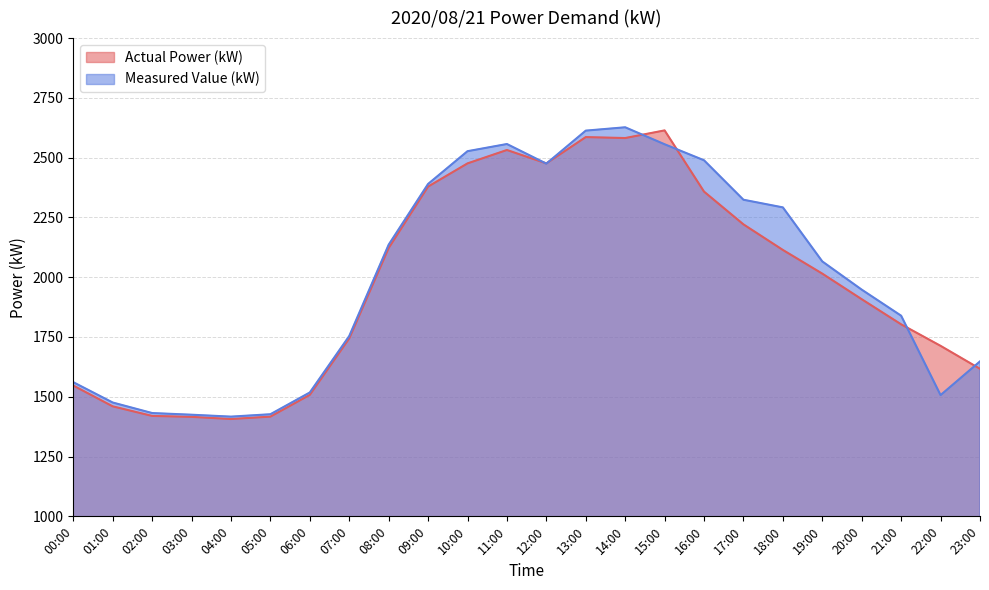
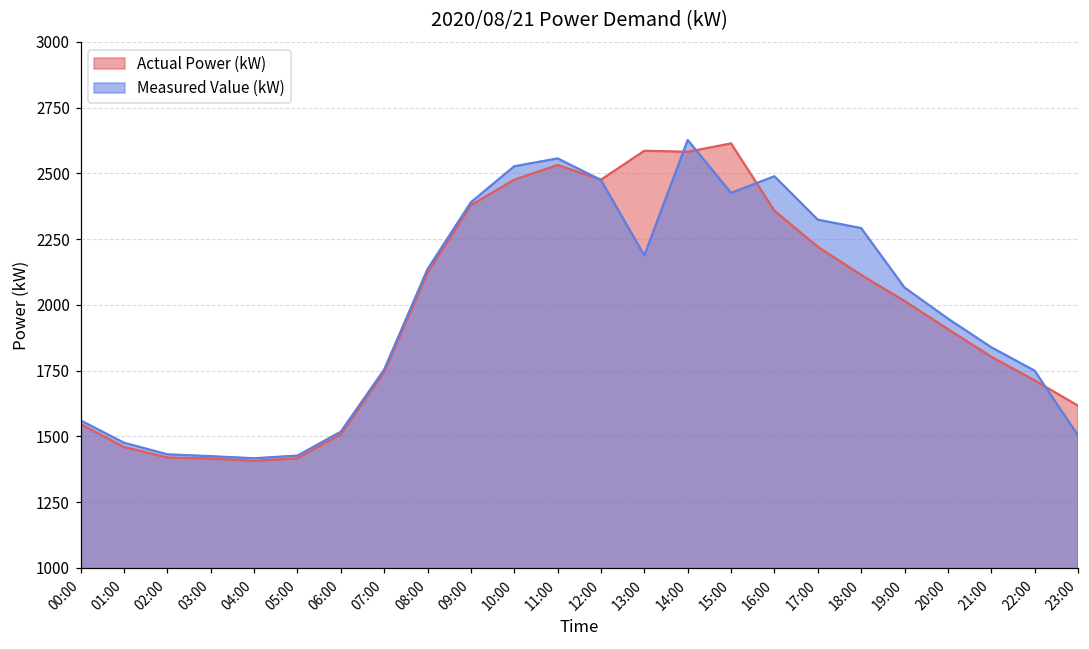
  {
    "Actual Power (kW)": {
      "00:00": 1550,
      "01:00": 1460,
      "02:00": 1420,
      "08:00": 2120,
      "09:00": 2380,
      "10:00": 2480,
      "11:00": 2530,
      "13:00": 2590,
      "14:00": 2580,
      "15:00": 2610,
      "16:00": 2360,
      "17:00": 2220,
      "18:00": 2110,
      "19:00": 2020,
      "20:00": 1910,
      "21:00": 1800,
      "22:00": 1710,
      "23:00": 1620
    },
    "Measured Value (kW)": {
      "00:00": 1560,
      "01:00": 1480,
      "02:00": 1430,
      "08:00": 2140,
      "09:00": 2390,
      "10:00": 2530,
      "11:00": 2560,
-     "13:00": 2610,
+     "13:00": 2190,
      "14:00": 2630,
-     "15:00": 2560,
+     "15:00": 2430,
      "16:00": 2490,
      "17:00": 2320,
      "18:00": 2290,
      "19:00": 2070,
      "20:00": 1950,
      "21:00": 1840,
-     "22:00": 1510,
-     "23:00": 1650
+     "22:00": 1750,
+     "23:00": 1500
    }
  }
